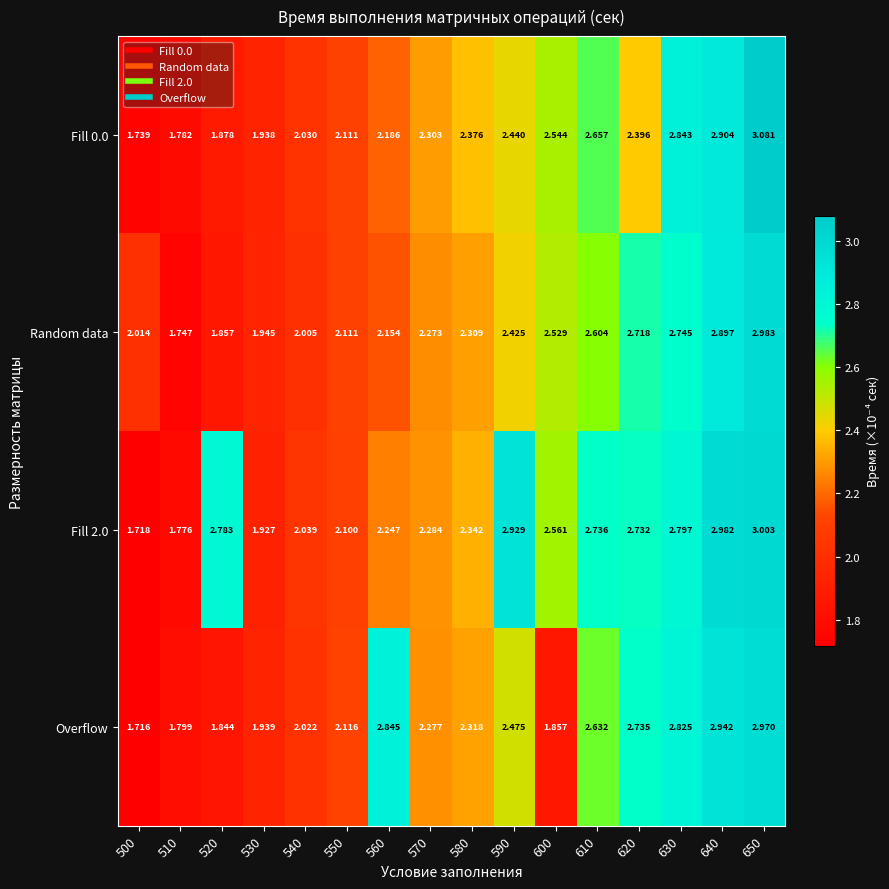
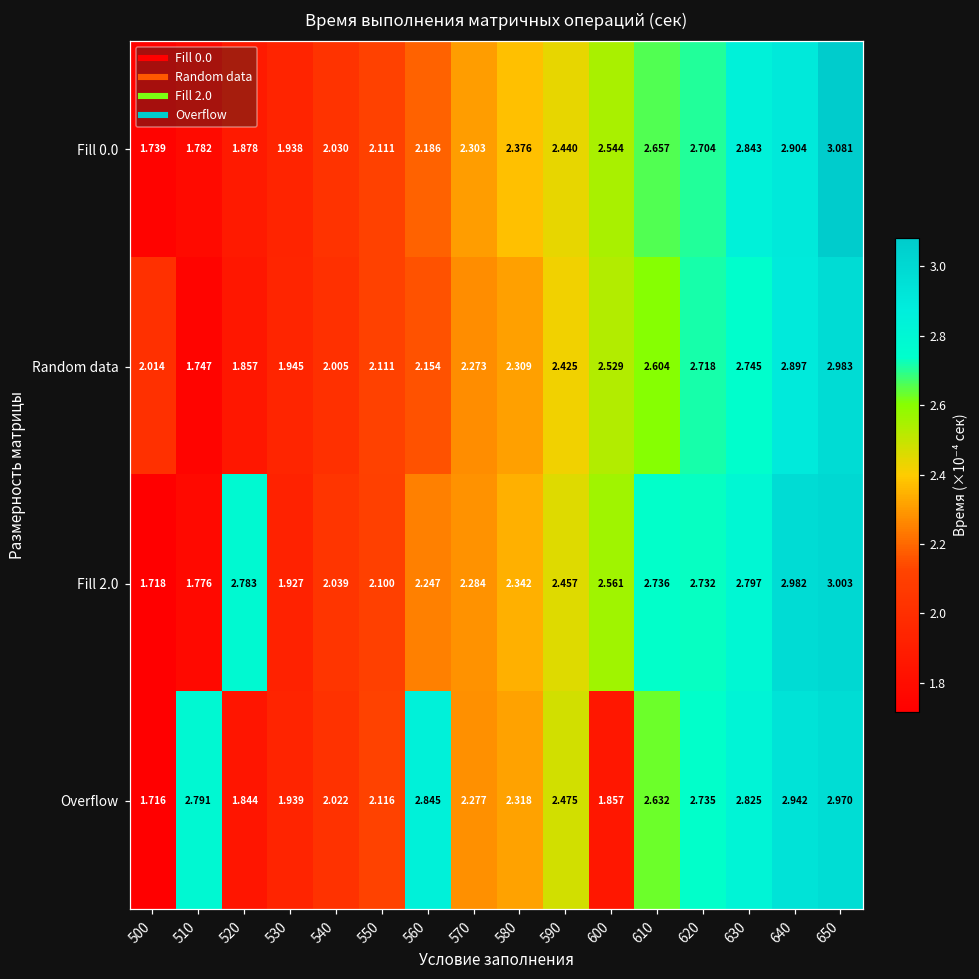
  {
    "Fill 0.0": {
      "500": 1.739,
      "510": 1.782,
      "520": 1.878,
      "530": 1.938,
      "540": 2.030,
      "550": 2.111,
      "560": 2.186,
      "570": 2.303,
      "580": 2.376,
      "590": 2.440,
      "600": 2.544,
      "610": 2.657,
-     "620": 2.396,
+     "620": 2.704,
      "630": 2.843,
      "640": 2.904,
      "650": 3.081
    },
    "Random data": {
      "500": 2.014,
      "510": 1.747,
      "520": 1.857,
      "530": 1.945,
      "540": 2.005,
      "550": 2.111,
      "560": 2.154,
      "570": 2.273,
      "580": 2.309,
      "590": 2.425,
      "600": 2.529,
      "610": 2.604,
      "620": 2.718,
      "630": 2.745,
      "640": 2.897,
      "650": 2.983
    },
    "Fill 2.0": {
      "500": 1.718,
      "510": 1.776,
      "520": 2.783,
      "530": 1.927,
      "540": 2.039,
      "550": 2.100,
      "560": 2.247,
      "570": 2.284,
      "580": 2.342,
-     "590": 2.929,
+     "590": 2.457,
      "600": 2.561,
      "610": 2.736,
      "620": 2.732,
      "630": 2.797,
      "640": 2.982,
      "650": 3.003
    },
    "Overflow": {
      "500": 1.716,
-     "510": 1.799,
+     "510": 2.791,
      "520": 1.844,
      "530": 1.939,
      "540": 2.022,
      "550": 2.116,
      "560": 2.845,
      "570": 2.277,
      "580": 2.318,
      "590": 2.475,
      "600": 1.857,
      "610": 2.632,
      "620": 2.735,
      "630": 2.825,
      "640": 2.942,
      "650": 2.970
    }
  }
